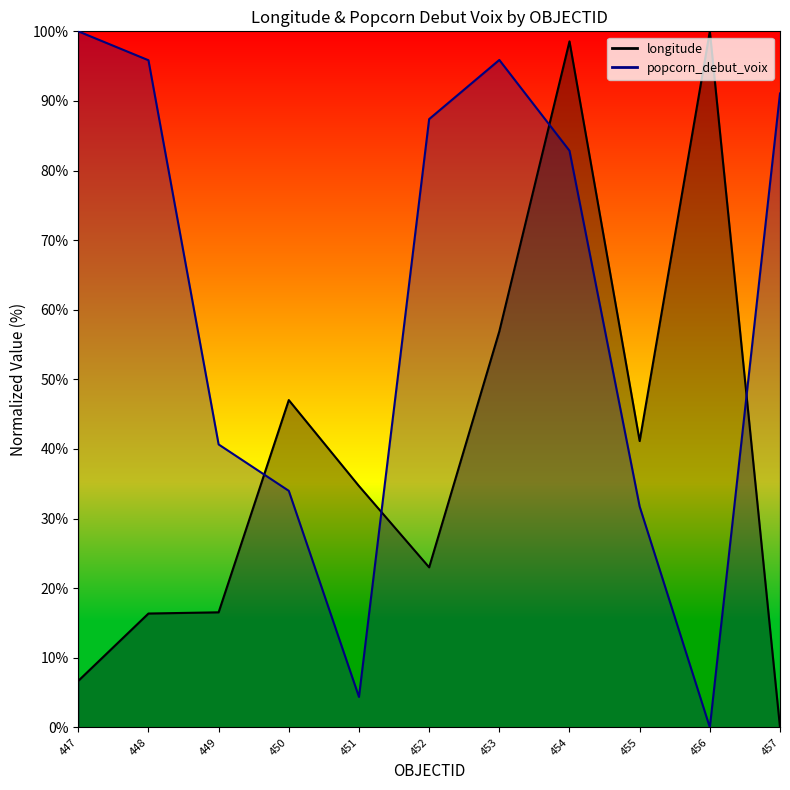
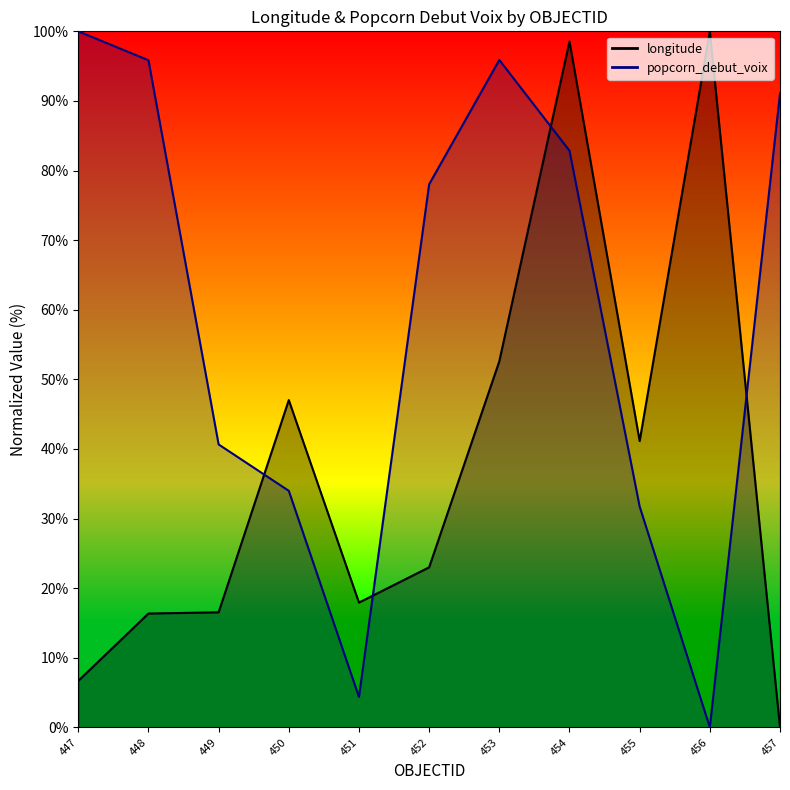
  {
    "longitude": {
      "447": "7%",
      "448": "16%",
      "449": "17%",
      "450": "47%",
-     "451": "35%",
+     "451": "18%",
      "452": "23%",
-     "453": "57%",
+     "453": "53%",
      "454": "99%",
      "455": "41%",
      "456": "100%",
      "457": "0%"
    },
    "popcorn_debut_voix": {
      "447": "100%",
      "448": "96%",
      "449": "41%",
      "450": "34%",
      "451": "4%",
-     "452": "87%",
+     "452": "78%",
      "453": "96%",
      "454": "83%",
      "455": "32%",
      "456": "0%",
      "457": "91%"
    }
  }
